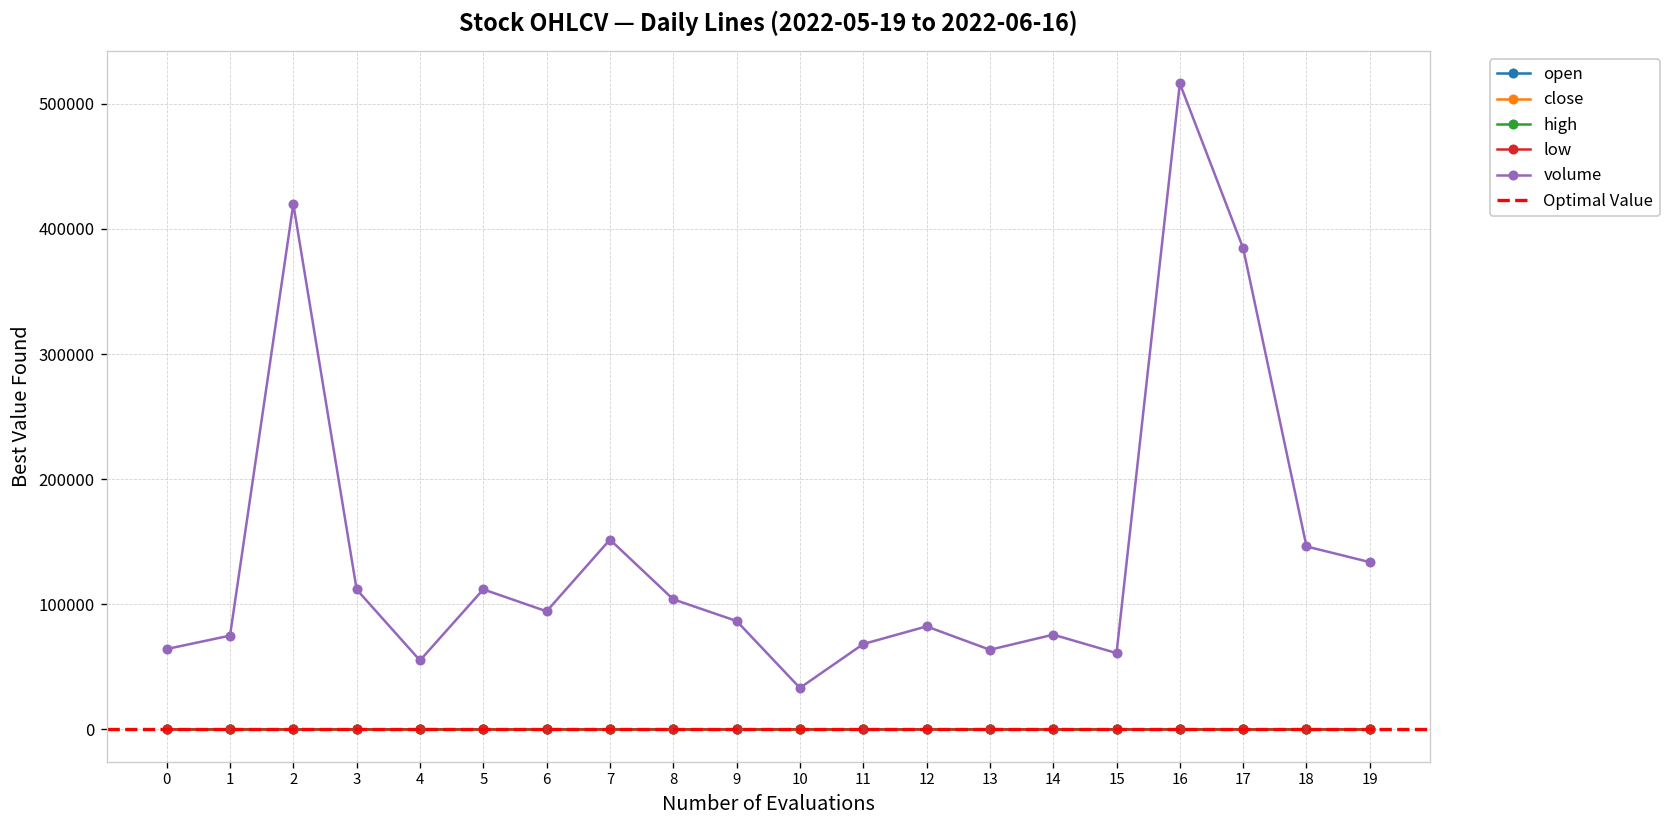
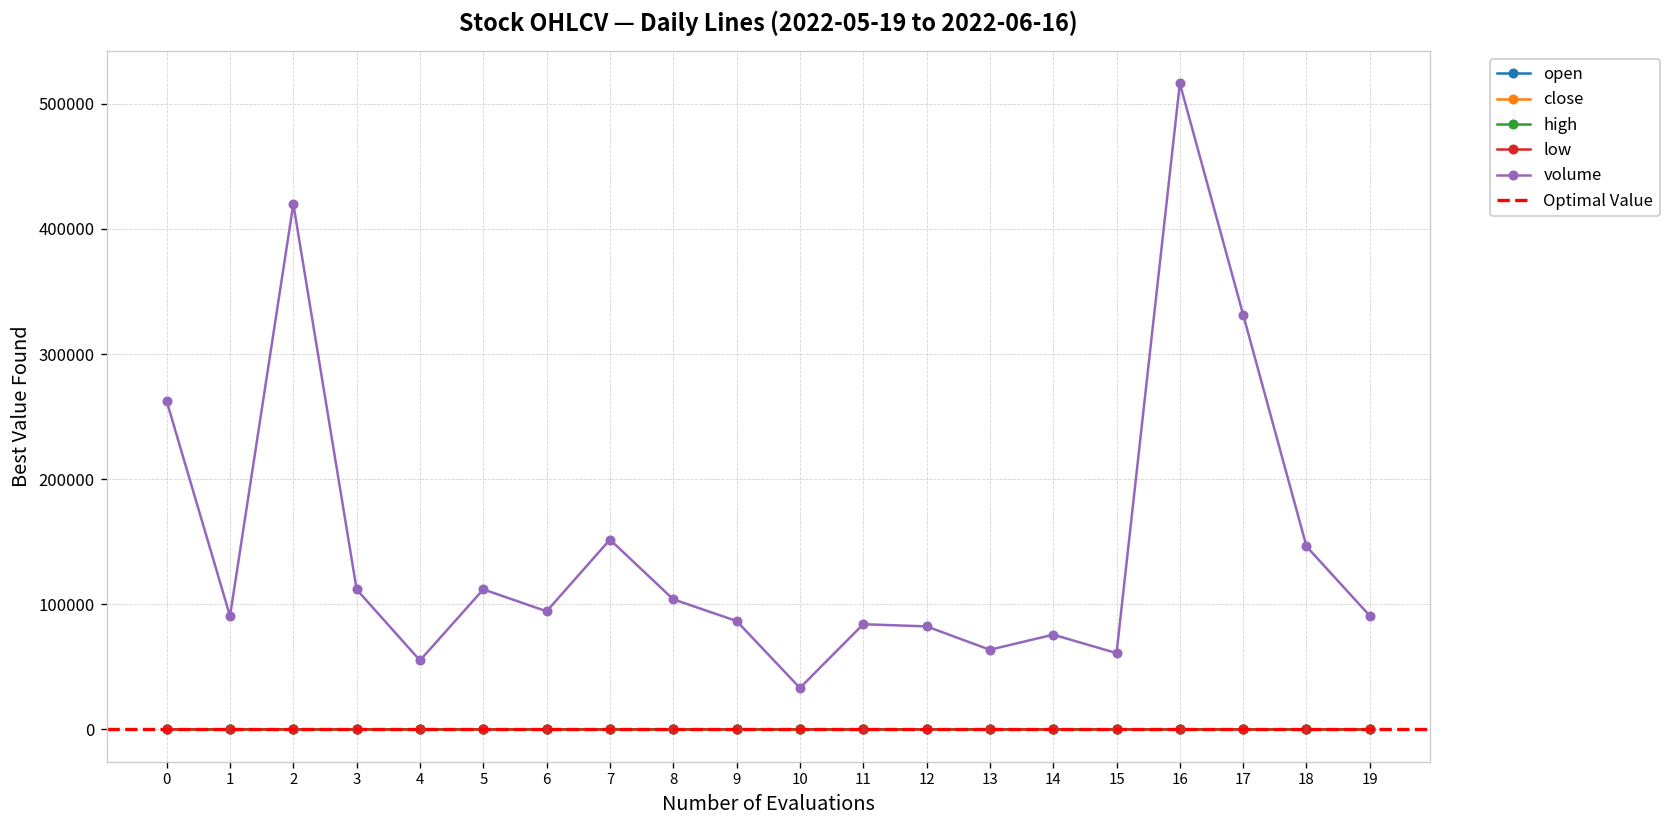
  {
    "low": {
      "0": 0,
      "1": 0,
      "2": 0,
      "3": 0,
      "4": 0,
      "5": 0,
      "6": 0,
      "7": 0,
      "8": 0,
      "9": 0,
      "10": 0,
      "11": 0,
      "12": 0,
      "13": 0,
      "14": 0,
      "15": 0,
      "16": 0,
      "17": 0,
      "18": 0,
      "19": 0
    },
    "volume": {
-     "0": 64000,
-     "1": 75000,
+     "0": 262000,
+     "1": 91000,
      "2": 420000,
      "3": 112000,
      "4": 55000,
      "5": 112000,
      "6": 94000,
      "7": 152000,
      "8": 104000,
      "9": 87000,
      "10": 33000,
-     "11": 68000,
+     "11": 84000,
      "12": 82000,
      "13": 64000,
      "14": 76000,
      "15": 61000,
      "16": 516000,
-     "17": 385000,
+     "17": 331000,
      "18": 146000,
-     "19": 134000
+     "19": 91000
    }
  }
